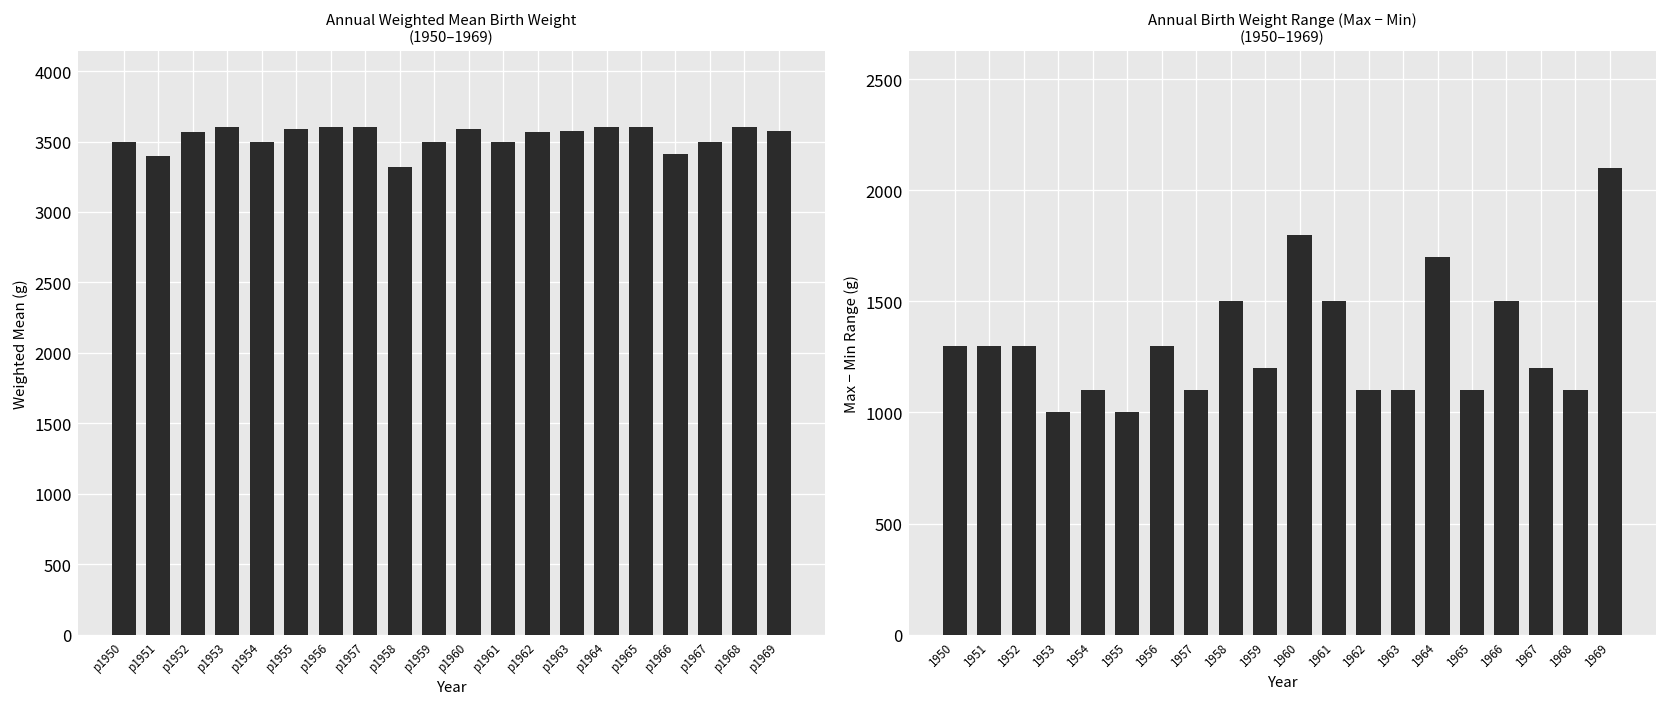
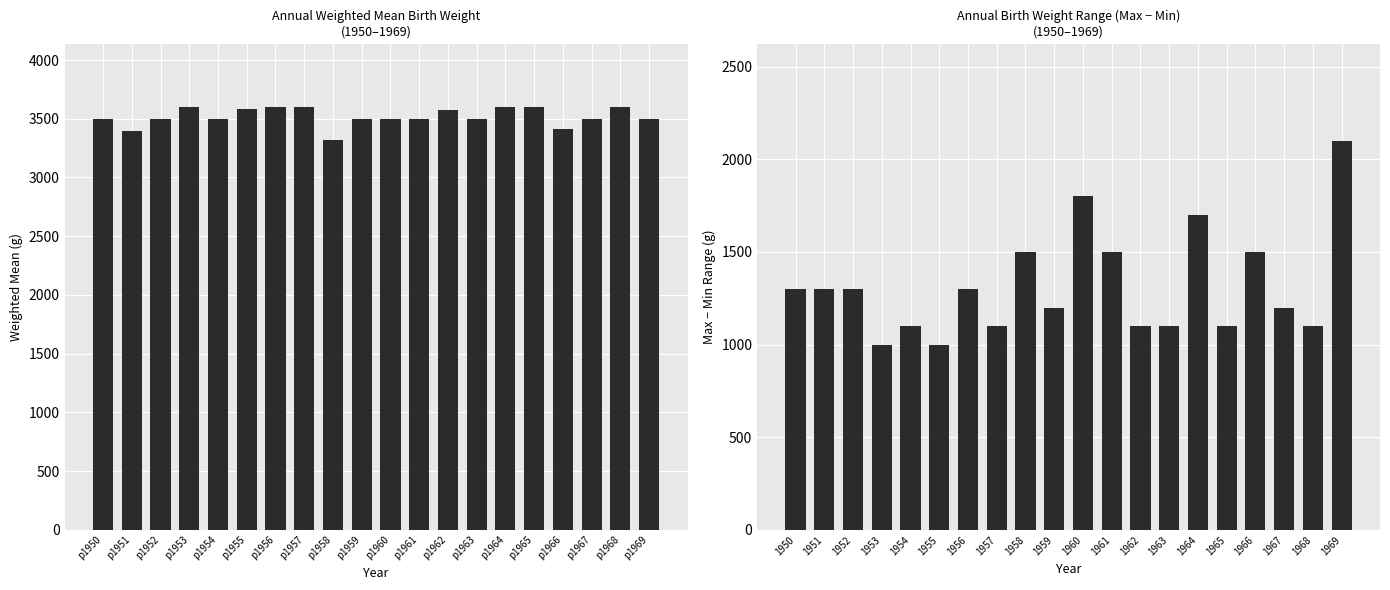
  {
    "Annual Weighted Mean Birth Weight (1950–1969)": {
      "p1950": 3500,
      "p1951": 3400,
-     "p1952": 3570,
+     "p1952": 3500,
      "p1953": 3600,
      "p1954": 3500,
      "p1955": 3590,
      "p1956": 3600,
      "p1957": 3600,
      "p1958": 3320,
      "p1959": 3500,
-     "p1960": 3590,
+     "p1960": 3500,
      "p1961": 3500,
      "p1962": 3570,
-     "p1963": 3580,
+     "p1963": 3500,
      "p1964": 3600,
      "p1965": 3600,
      "p1966": 3410,
      "p1967": 3500,
      "p1968": 3600,
-     "p1969": 3580
+     "p1969": 3500
    },
    "Annual Birth Weight Range (Max − Min) (1950–1969)": {
      "1950": 1300,
      "1951": 1300,
      "1952": 1300,
      "1953": 1000,
      "1954": 1100,
      "1955": 1000,
      "1956": 1300,
      "1957": 1100,
      "1958": 1500,
      "1959": 1200,
      "1960": 1800,
      "1961": 1500,
      "1962": 1100,
      "1963": 1100,
      "1964": 1700,
      "1965": 1100,
      "1966": 1500,
      "1967": 1200,
      "1968": 1100,
      "1969": 2100
    }
  }
